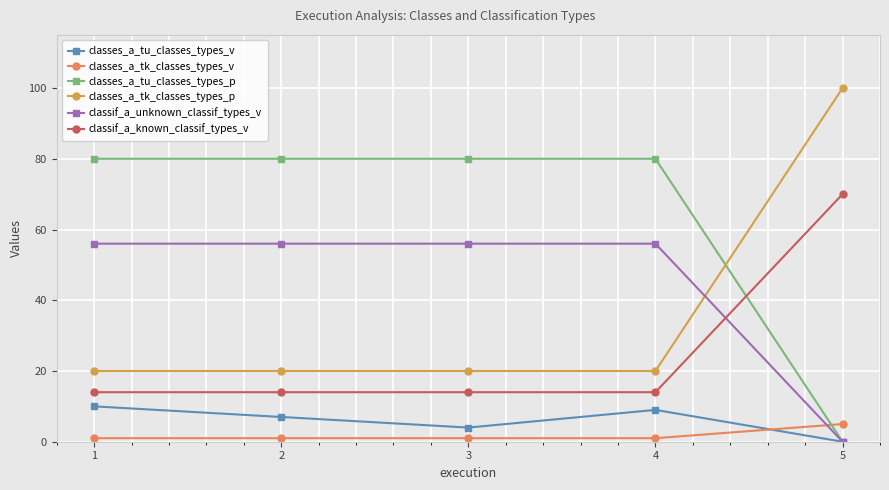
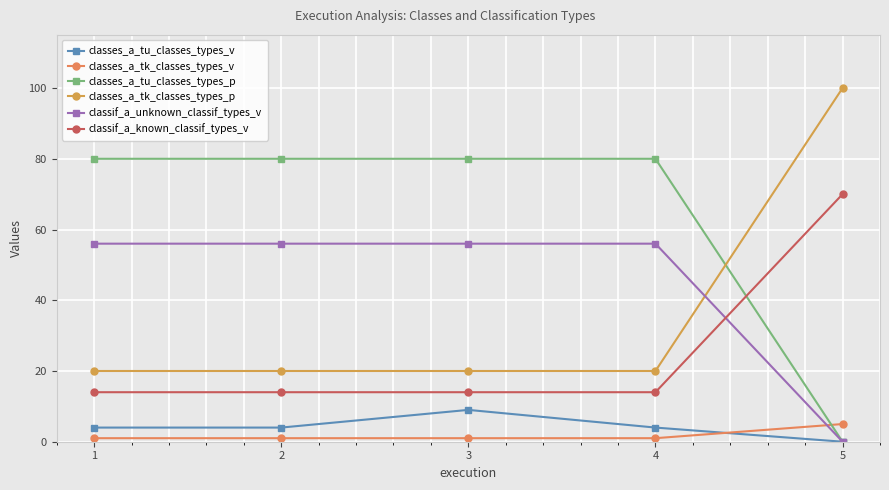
  {
    "classes_a_tu_classes_types_v": {
-     "1": 10,
-     "2": 7,
-     "3": 4,
-     "4": 9
+     "1": 4,
+     "2": 4,
+     "3": 9,
+     "4": 4
    },
    "classes_a_tu_classes_types_p": {
      "1": 80,
      "2": 80,
      "3": 80,
      "4": 80
    },
    "classif_a_unknown_classif_types_v": {
      "1": 56,
      "2": 56,
      "3": 56,
      "4": 56
    }
  }
